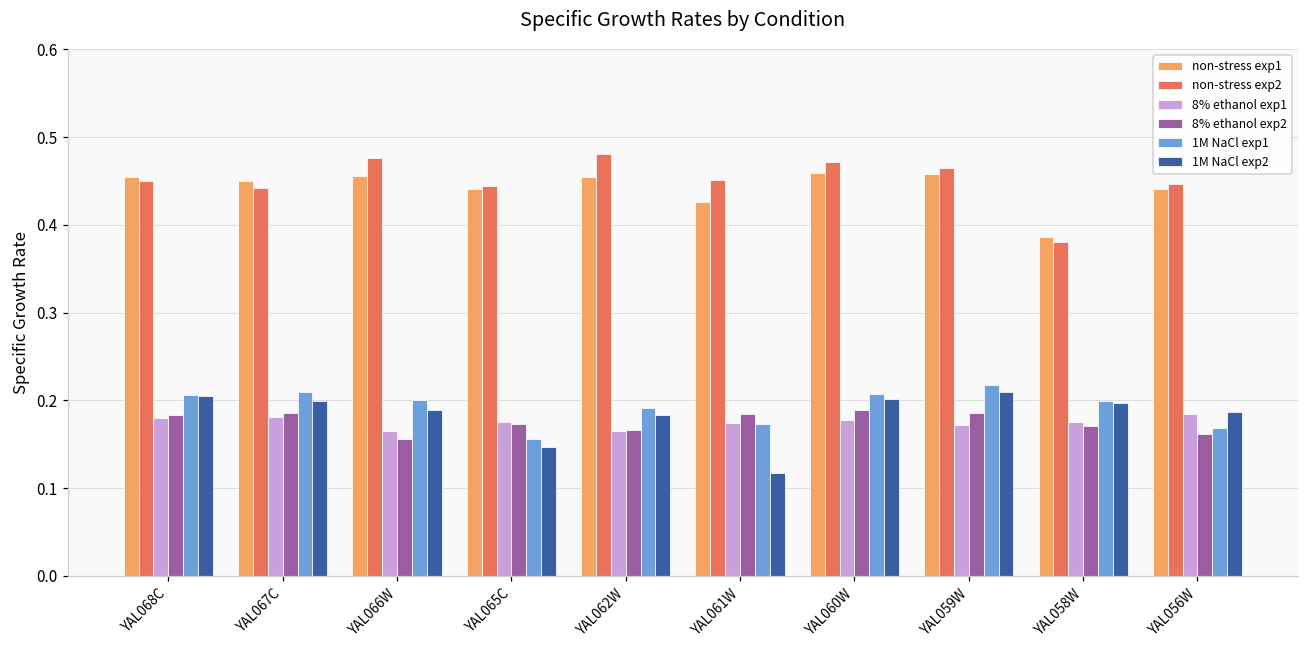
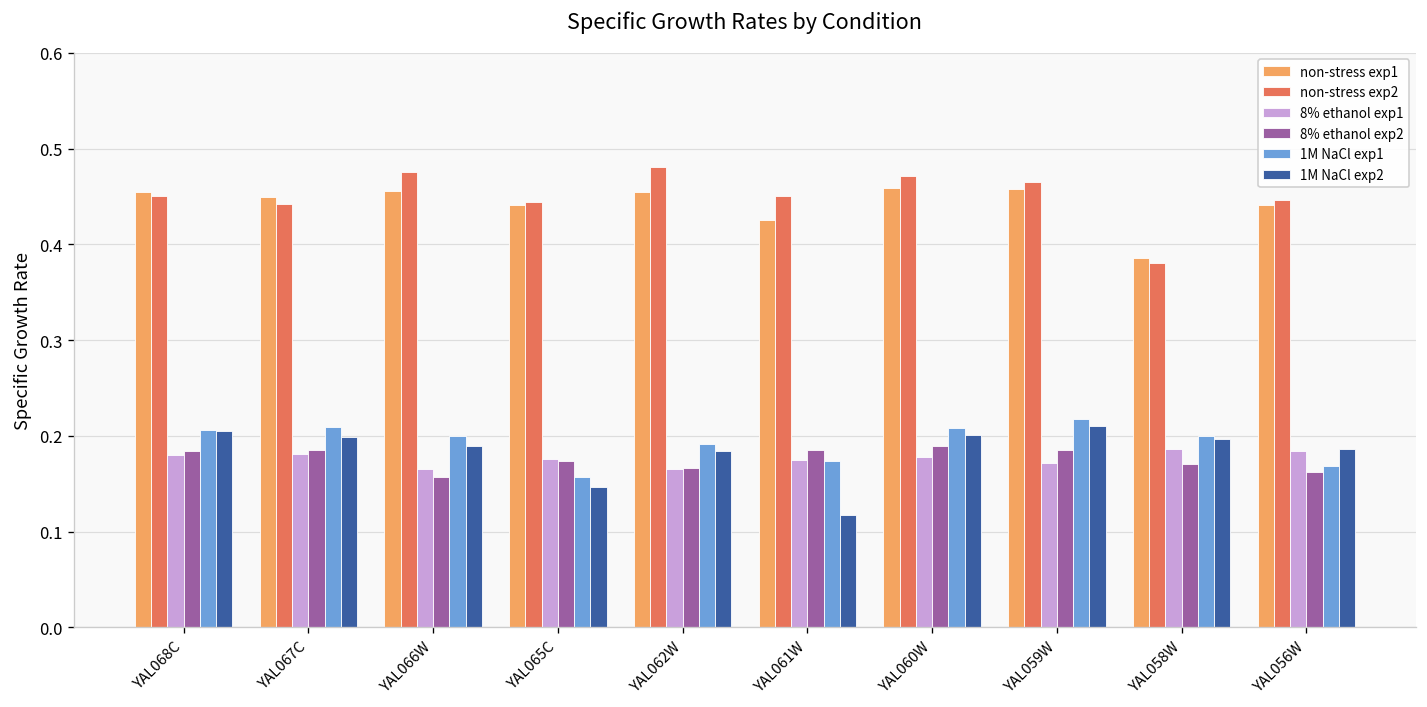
  {
    "8% ethanol exp1": {
      "YAL068C": 0.18,
      "YAL067C": 0.18,
      "YAL066W": 0.16,
      "YAL065C": 0.18,
      "YAL062W": 0.17,
      "YAL061W": 0.17,
      "YAL060W": 0.18,
      "YAL059W": 0.17,
-     "YAL058W": 0.18,
+     "YAL058W": 0.19,
      "YAL056W": 0.18
    },
    "8% ethanol exp2": {
      "YAL068C": 0.18,
      "YAL067C": 0.19,
      "YAL066W": 0.16,
      "YAL065C": 0.17,
      "YAL062W": 0.17,
      "YAL061W": 0.18,
      "YAL060W": 0.19,
      "YAL059W": 0.19,
      "YAL058W": 0.17,
      "YAL056W": 0.16
    },
    "1M NaCl exp1": {
      "YAL068C": 0.21,
      "YAL067C": 0.21,
      "YAL066W": 0.20,
      "YAL065C": 0.16,
      "YAL062W": 0.19,
      "YAL061W": 0.17,
      "YAL060W": 0.21,
      "YAL059W": 0.22,
      "YAL058W": 0.20,
      "YAL056W": 0.17
    },
    "1M NaCl exp2": {
      "YAL068C": 0.20,
      "YAL067C": 0.20,
      "YAL066W": 0.19,
      "YAL065C": 0.15,
      "YAL062W": 0.18,
      "YAL061W": 0.12,
      "YAL060W": 0.20,
      "YAL059W": 0.21,
      "YAL058W": 0.20,
      "YAL056W": 0.19
    }
  }
